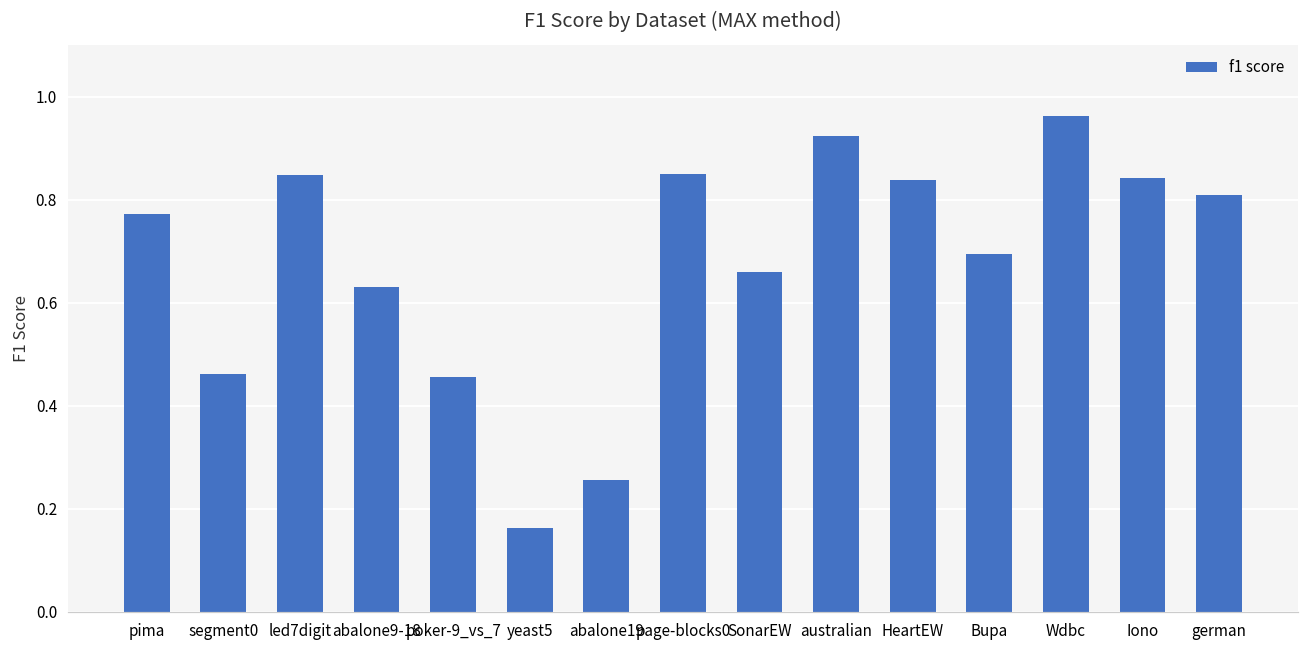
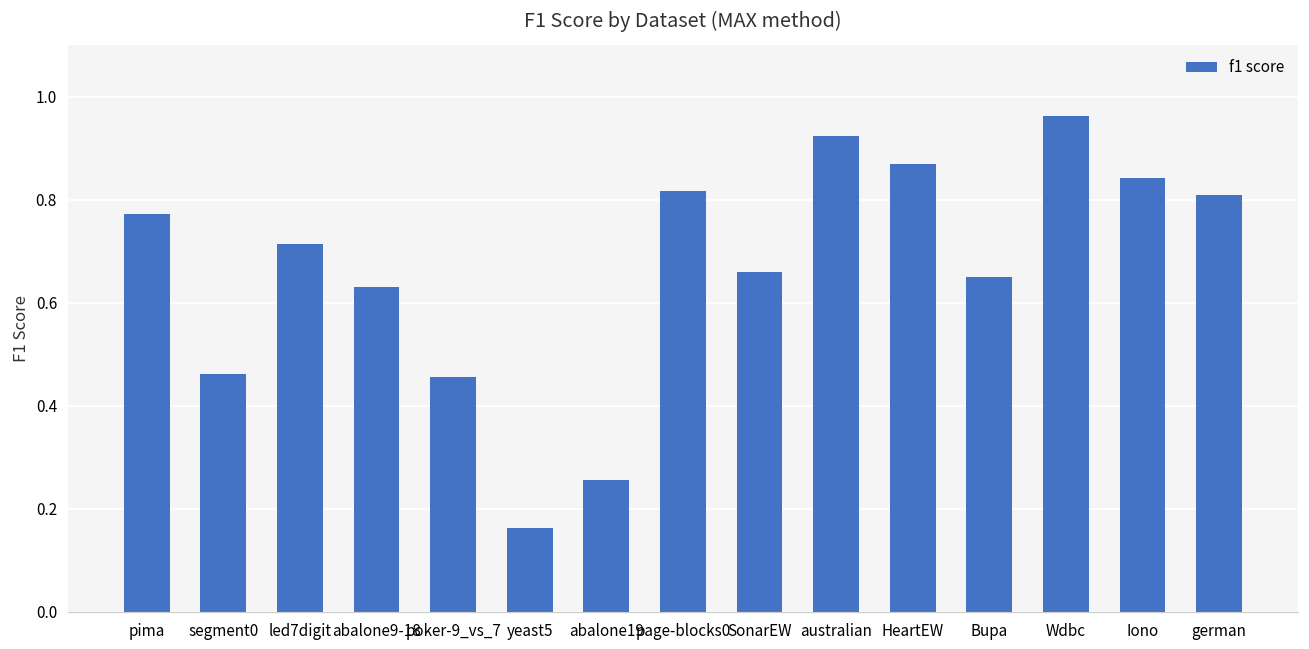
  {
    "pima": 0.77,
    "segment0": 0.46,
-   "led7digit": 0.85,
+   "led7digit": 0.71,
    "yeast5": 0.16,
    "abalone19": 0.26,
-   "page-blocks0": 0.85,
+   "page-blocks0": 0.82,
    "SonarEW": 0.66,
    "australian": 0.92,
-   "HeartEW": 0.84,
-   "Bupa": 0.70,
+   "HeartEW": 0.87,
+   "Bupa": 0.65,
    "Wdbc": 0.96,
    "Iono": 0.84,
    "german": 0.81
  }
